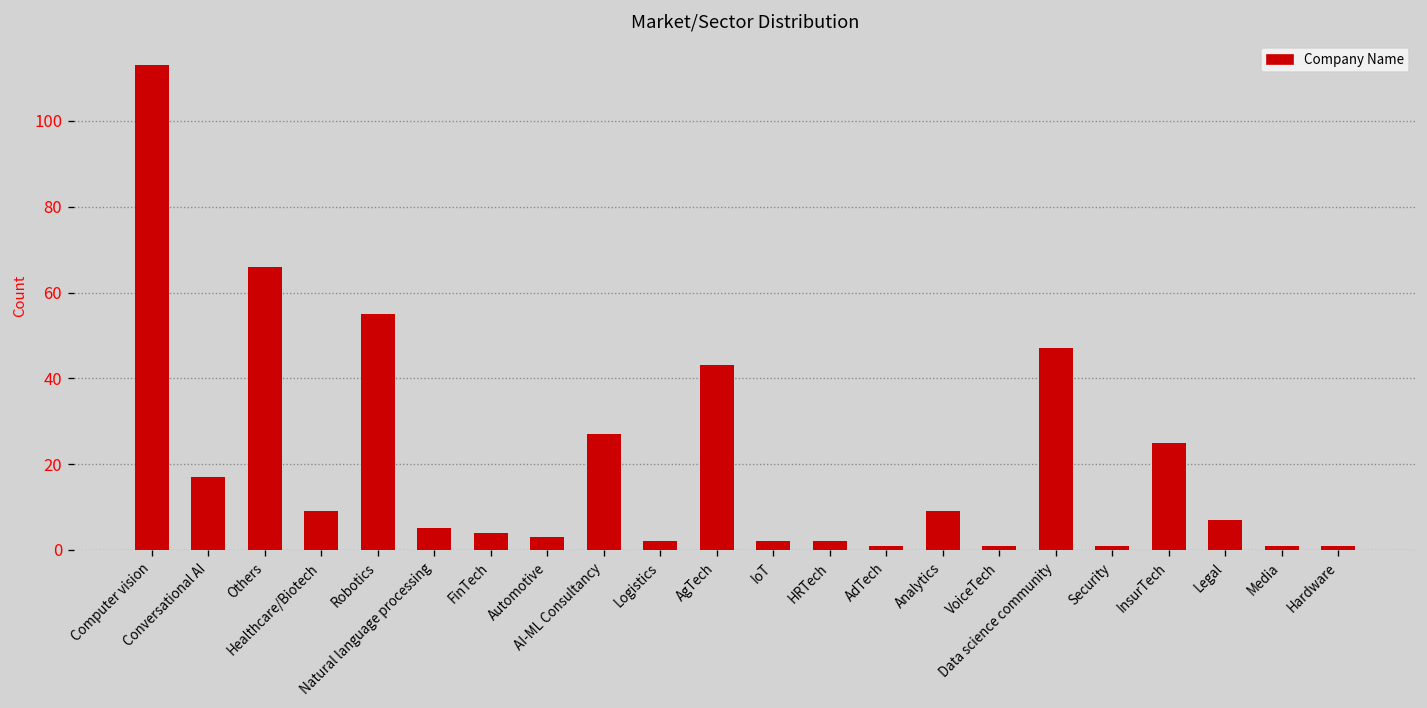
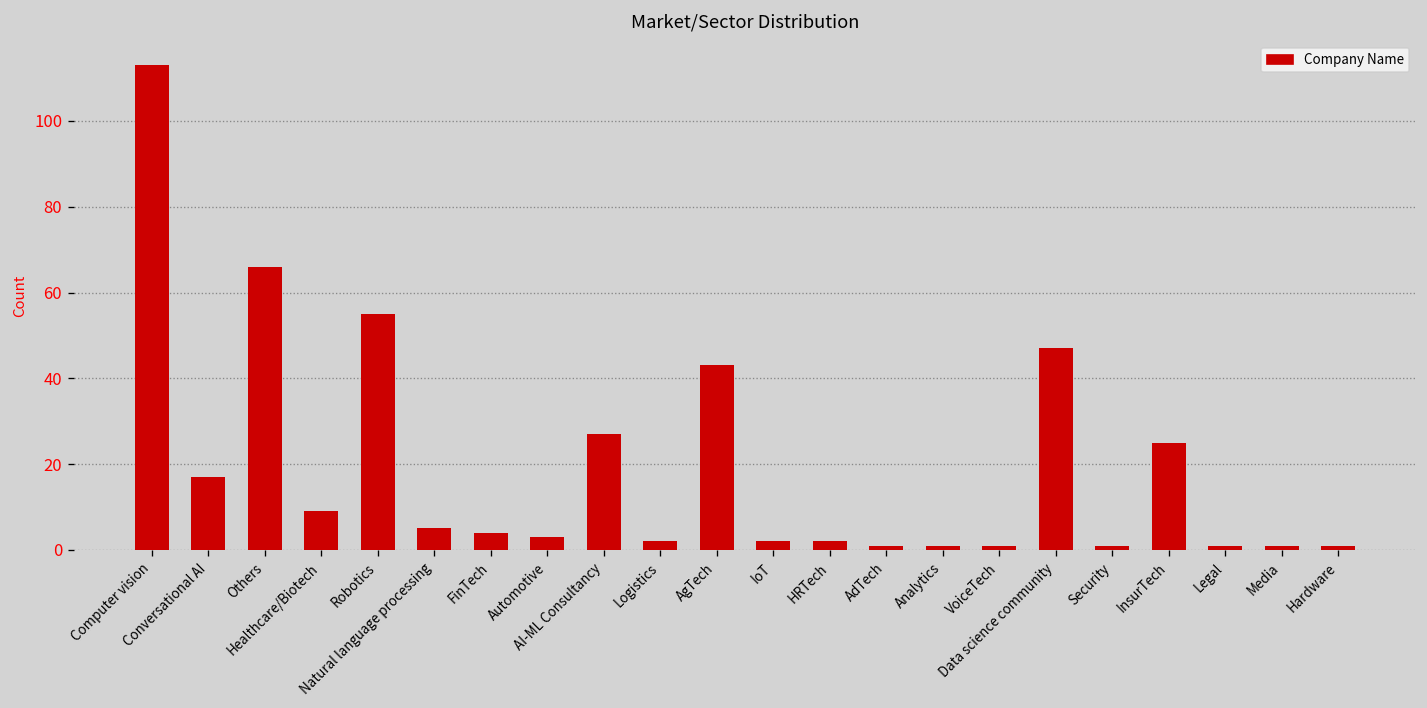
  {
    "Computer vision": 113,
    "Conversational AI": 17,
    "Others": 66,
    "Healthcare/Biotech": 9,
    "Robotics": 55,
    "Natural language processing": 5,
    "FinTech": 4,
    "Automotive": 3,
    "AI-ML Consultancy": 27,
    "Logistics": 2,
    "AgTech": 43,
    "IoT": 2,
    "HRTech": 2,
    "AdTech": 1,
-   "Analytics": 9,
+   "Analytics": 1,
    "VoiceTech": 1,
    "Data science community": 47,
    "Security": 1,
    "InsurTech": 25,
-   "Legal": 7,
+   "Legal": 1,
    "Media": 1,
    "Hardware": 1
  }
